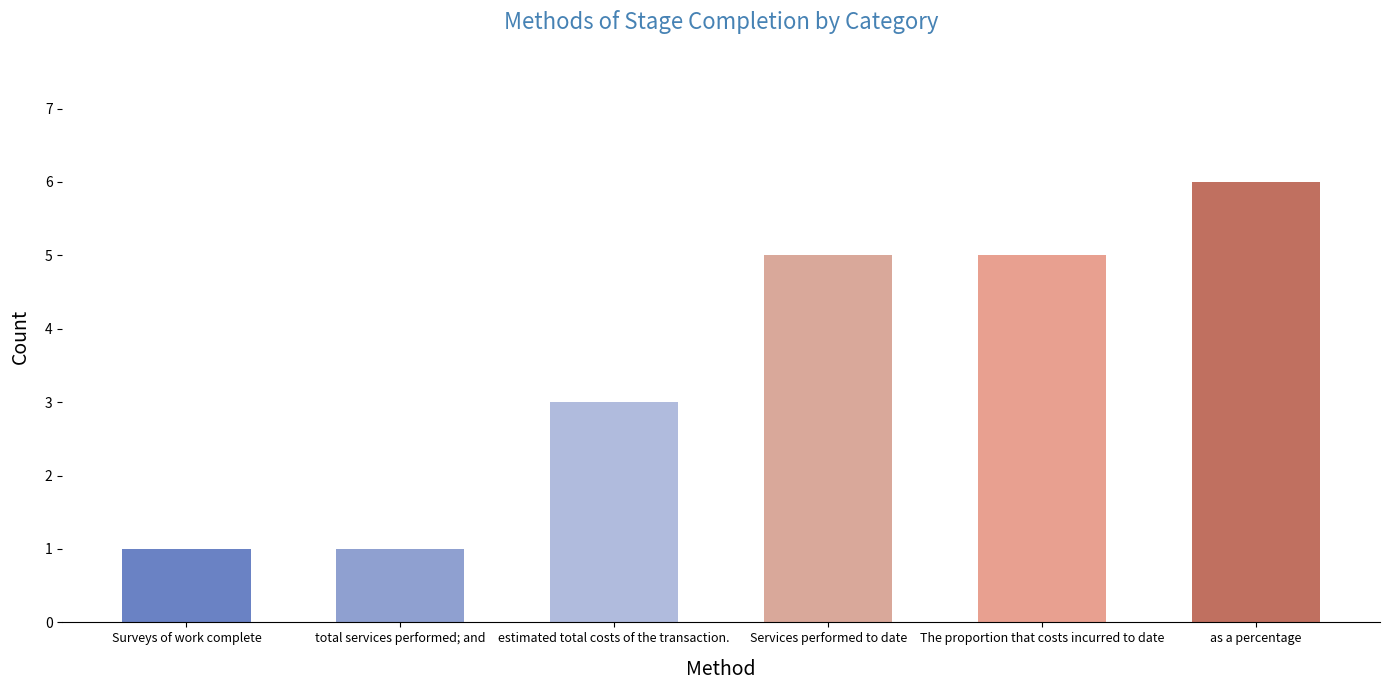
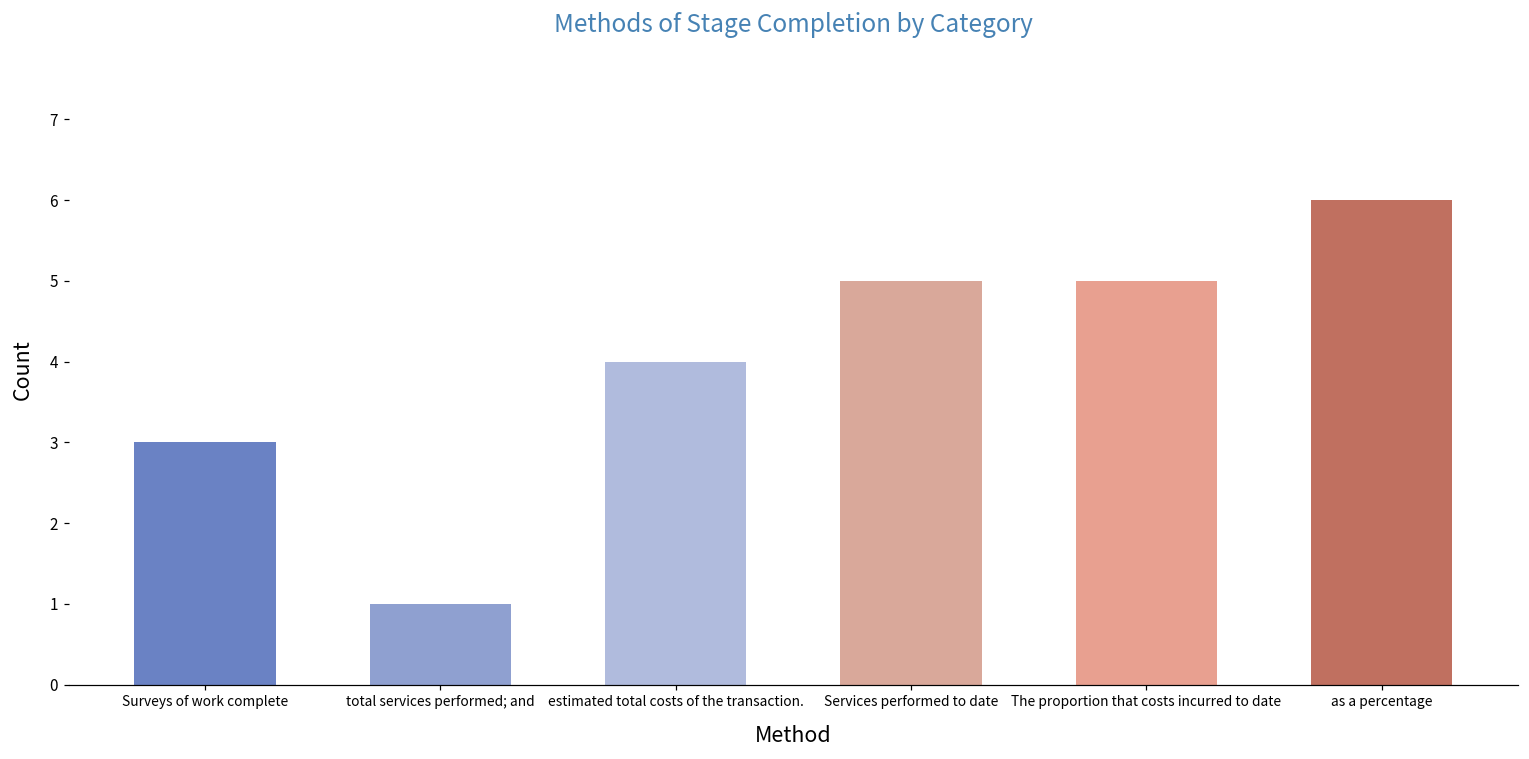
  {
-   "Surveys of work complete": 1,
+   "Surveys of work complete": 3,
    "total services performed; and": 1,
-   "estimated total costs of the transaction.": 3,
+   "estimated total costs of the transaction.": 4,
    "Services performed to date": 5,
    "The proportion that costs incurred to date": 5,
    "as a percentage": 6
  }
